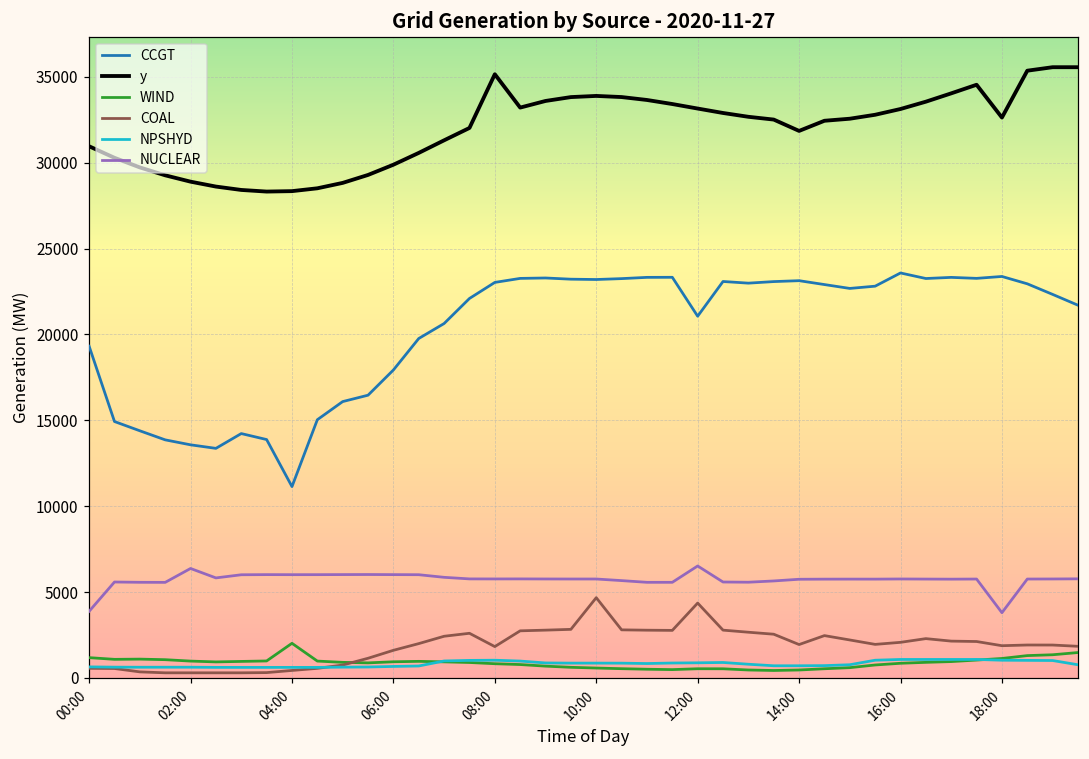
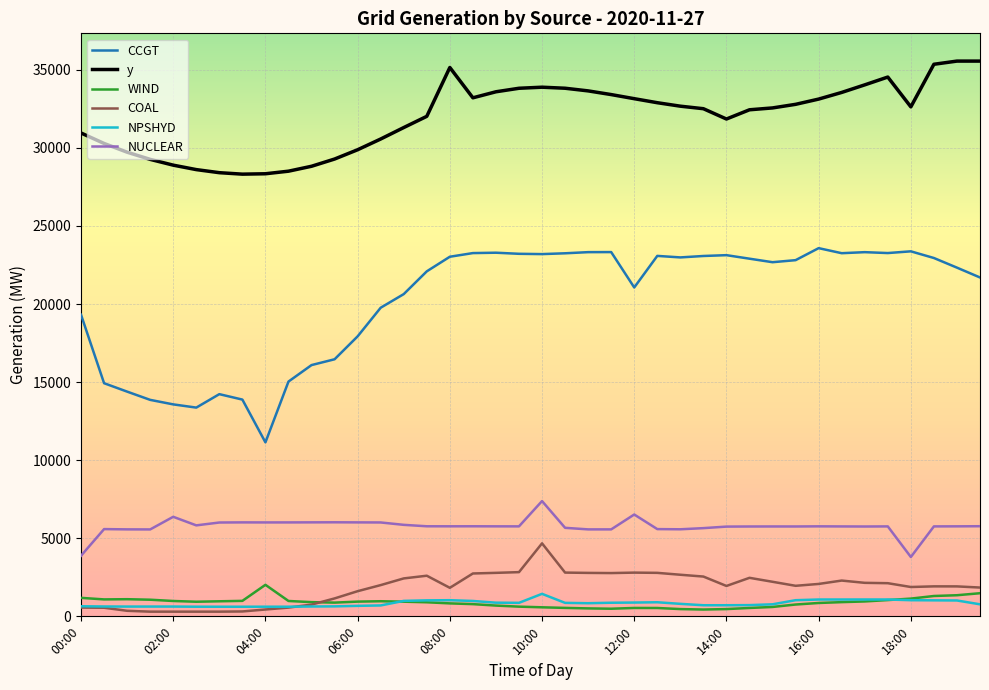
  {
    "CCGT": {
      "00:00": 19300,
      "02:00": 13600,
      "04:00": 11100,
      "06:00": 17900,
      "08:00": 23000,
      "10:00": 23200,
      "12:00": 21100,
      "14:00": 23100,
      "16:00": 23600,
      "18:00": 23400
    },
    "y": {
      "00:00": 31000,
      "02:00": 28900,
      "04:00": 28300,
      "06:00": 29900,
      "08:00": 35100,
      "10:00": 33900,
      "12:00": 33200,
      "14:00": 31800,
      "16:00": 33100,
      "18:00": 32600
    },
    "WIND": {
      "00:00": 1200,
      "02:00": 1000,
      "04:00": 2000,
      "06:00": 900,
      "08:00": 800,
      "10:00": 600,
      "12:00": 500,
      "14:00": 500,
      "16:00": 900
    },
    "COAL": {
      "02:00": 300,
      "04:00": 400,
      "06:00": 1600,
      "08:00": 1800,
      "10:00": 4700,
-     "12:00": 4400,
+     "12:00": 2800,
      "14:00": 1900,
      "16:00": 2100,
      "18:00": 1900
    },
    "NPSHYD": {
      "02:00": 600,
      "04:00": 600,
      "06:00": 700,
      "08:00": 1000,
-     "10:00": 900,
+     "10:00": 1400,
      "12:00": 900,
      "14:00": 700,
      "16:00": 1100
    },
    "NUCLEAR": {
      "00:00": 3900,
      "02:00": 6400,
      "04:00": 6000,
      "06:00": 6000,
      "08:00": 5800,
-     "10:00": 5800,
+     "10:00": 7400,
      "12:00": 6500,
      "14:00": 5700,
      "16:00": 5800,
      "18:00": 3800
    }
  }
